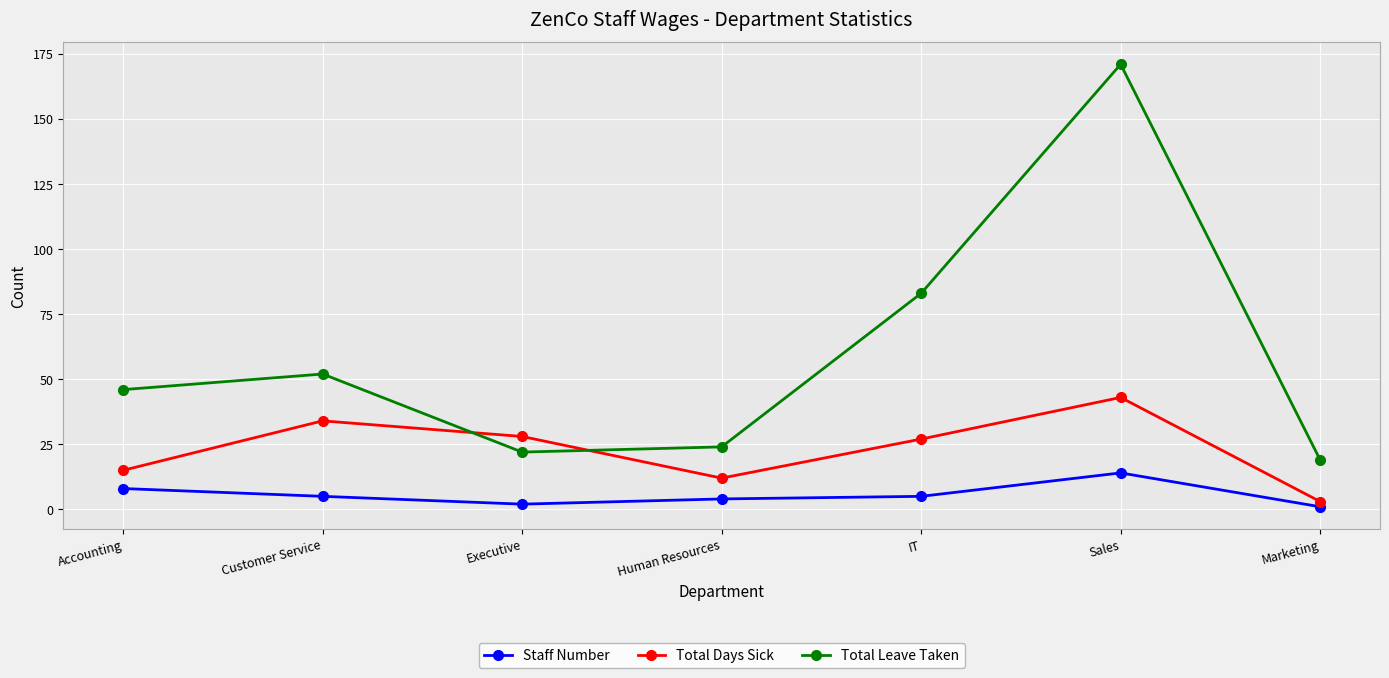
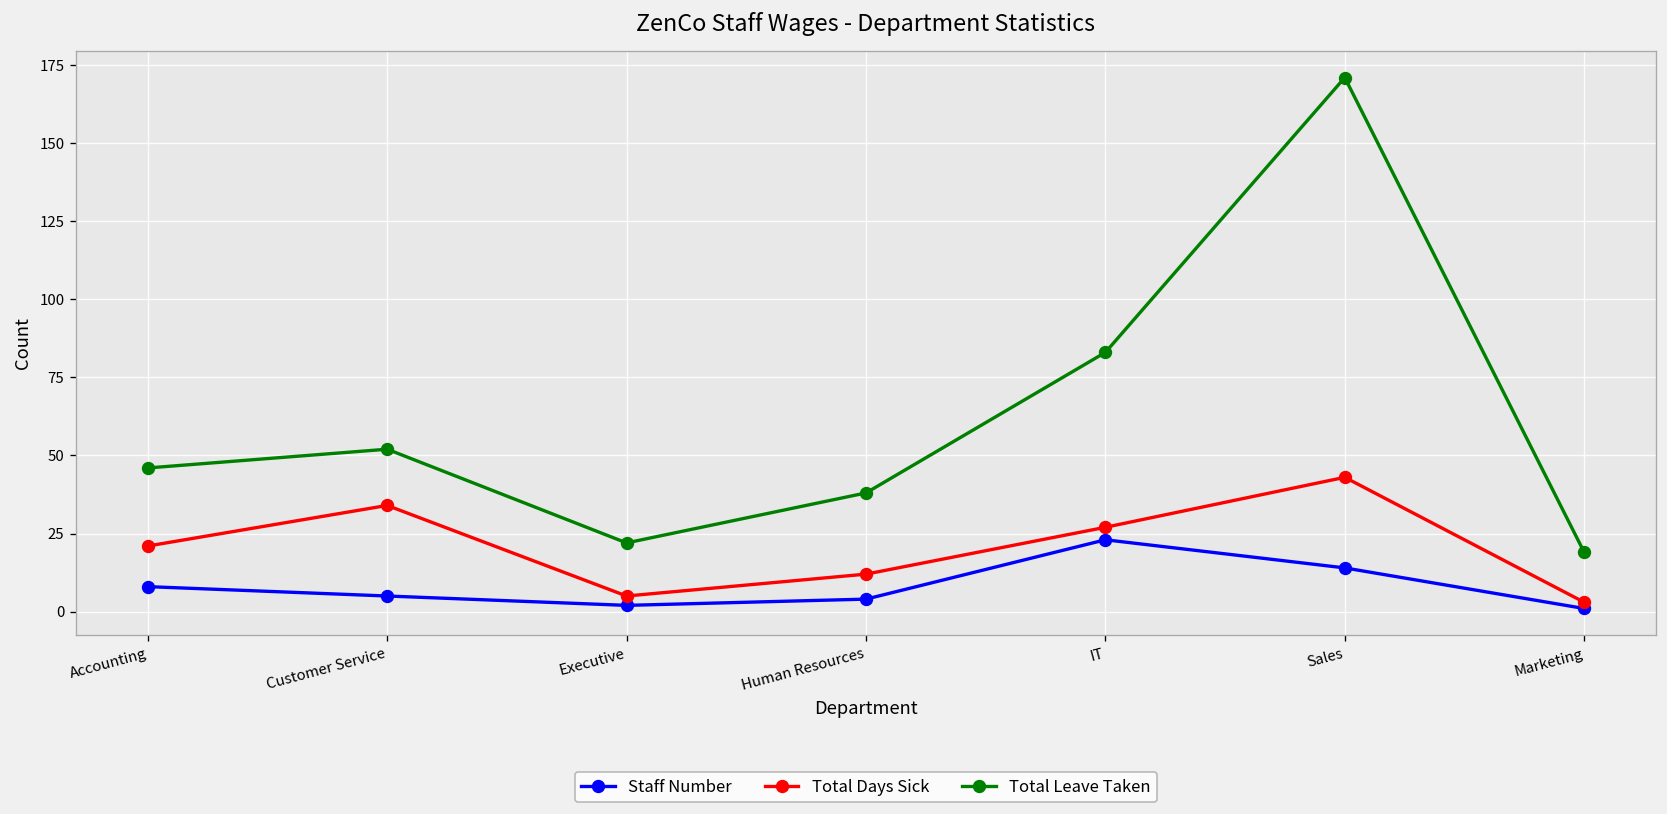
  {
    "Staff Number": {
      "Accounting": 8,
      "Customer Service": 5,
      "Executive": 2,
      "Human Resources": 4,
-     "IT": 5,
+     "IT": 23,
      "Sales": 14,
      "Marketing": 1
    },
    "Total Days Sick": {
-     "Accounting": 15,
+     "Accounting": 21,
      "Customer Service": 34,
-     "Executive": 28,
+     "Executive": 5,
      "Human Resources": 12,
      "IT": 27,
      "Sales": 43,
      "Marketing": 3
    },
    "Total Leave Taken": {
      "Accounting": 46,
      "Customer Service": 52,
      "Executive": 22,
-     "Human Resources": 24,
+     "Human Resources": 38,
      "IT": 83,
      "Sales": 171,
      "Marketing": 19
    }
  }
